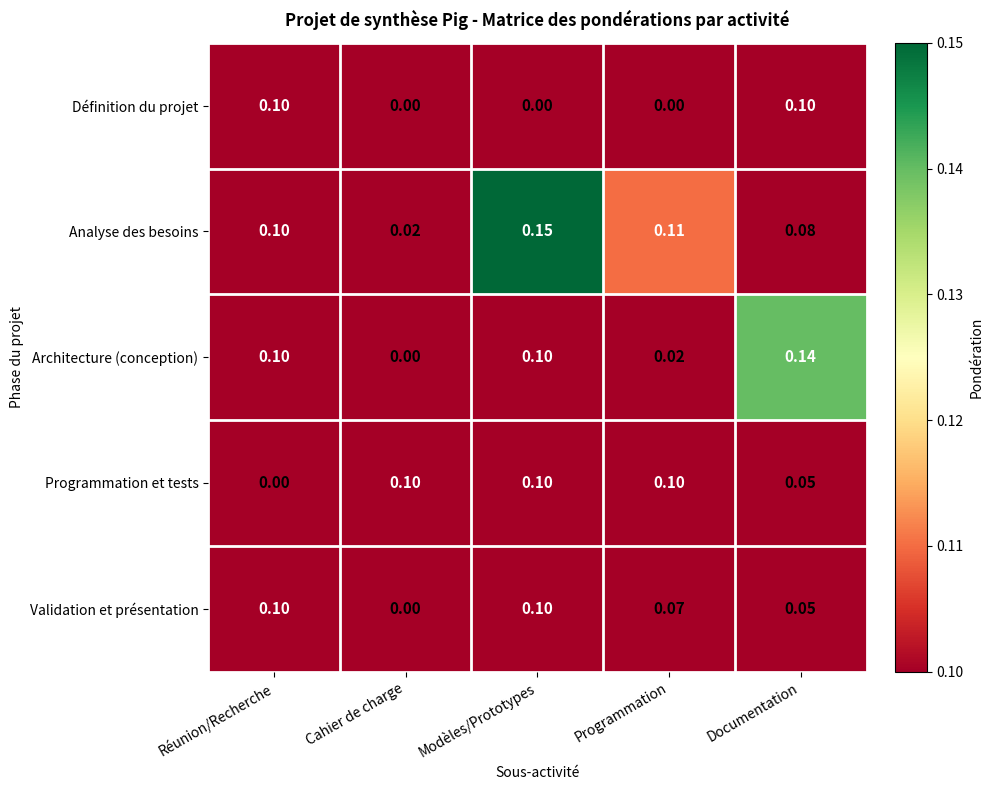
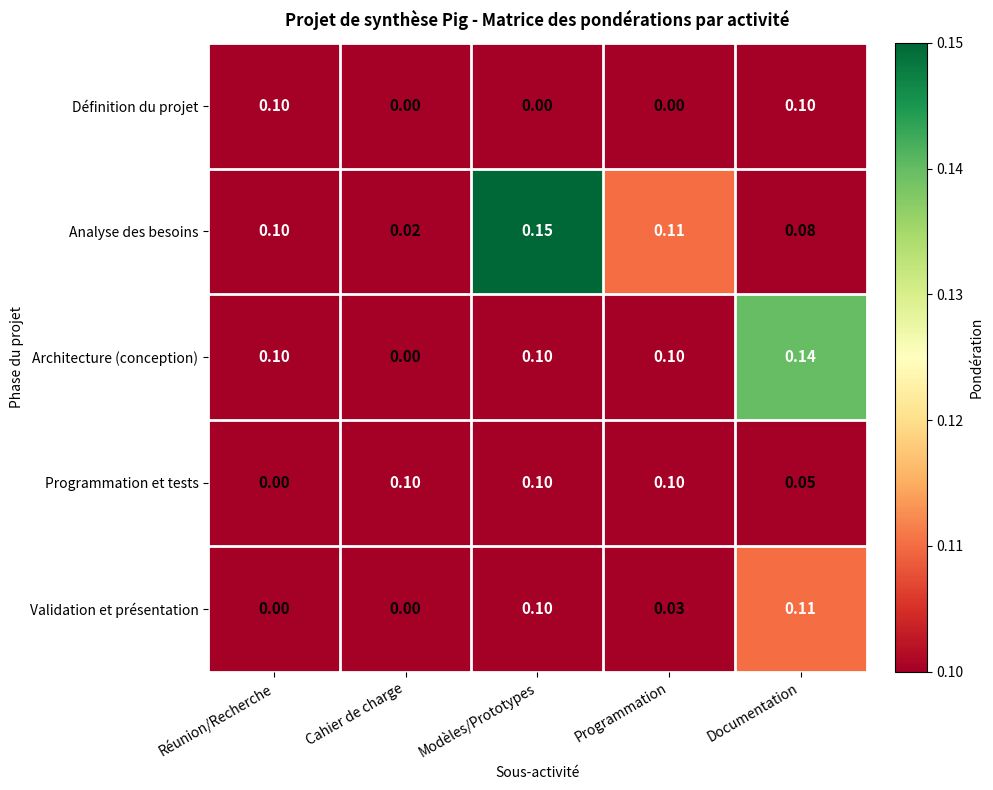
  {
    "Définition du projet": {
      "Réunion/Recherche": 0.10,
      "Cahier de charge": 0.00,
      "Modèles/Prototypes": 0.00,
      "Programmation": 0.00,
      "Documentation": 0.10
    },
    "Analyse des besoins": {
      "Réunion/Recherche": 0.10,
      "Cahier de charge": 0.02,
      "Modèles/Prototypes": 0.15,
      "Programmation": 0.11,
      "Documentation": 0.08
    },
    "Architecture (conception)": {
      "Réunion/Recherche": 0.10,
      "Cahier de charge": 0.00,
      "Modèles/Prototypes": 0.10,
-     "Programmation": 0.02,
+     "Programmation": 0.10,
      "Documentation": 0.14
    },
    "Programmation et tests": {
      "Réunion/Recherche": 0.00,
      "Cahier de charge": 0.10,
      "Modèles/Prototypes": 0.10,
      "Programmation": 0.10,
      "Documentation": 0.05
    },
    "Validation et présentation": {
-     "Réunion/Recherche": 0.10,
+     "Réunion/Recherche": 0.00,
      "Cahier de charge": 0.00,
      "Modèles/Prototypes": 0.10,
-     "Programmation": 0.07,
-     "Documentation": 0.05
+     "Programmation": 0.03,
+     "Documentation": 0.11
    }
  }
